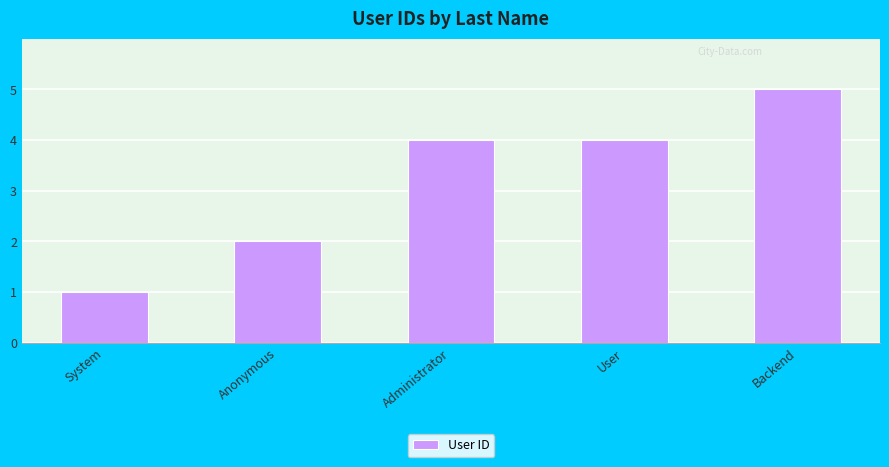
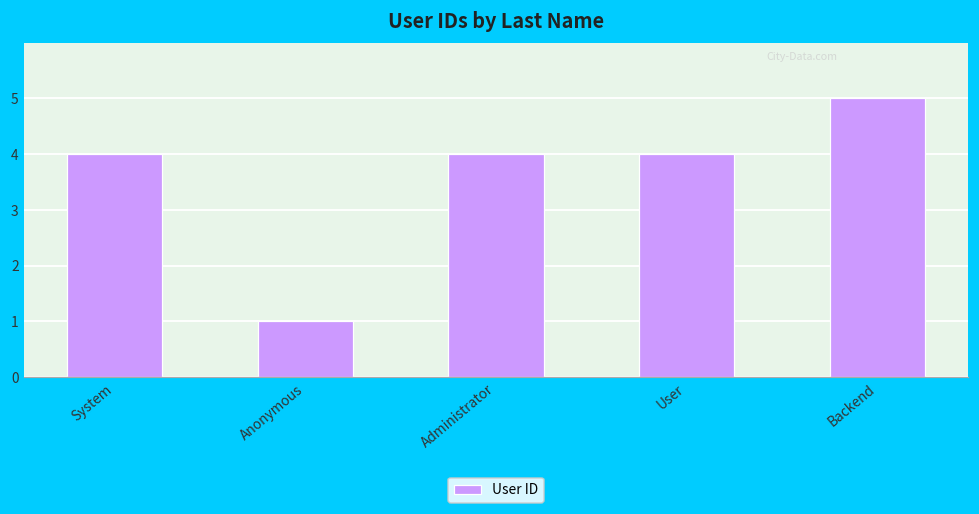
  {
-   "System": 1,
-   "Anonymous": 2,
+   "System": 4,
+   "Anonymous": 1,
    "Administrator": 4,
    "User": 4,
    "Backend": 5
  }
